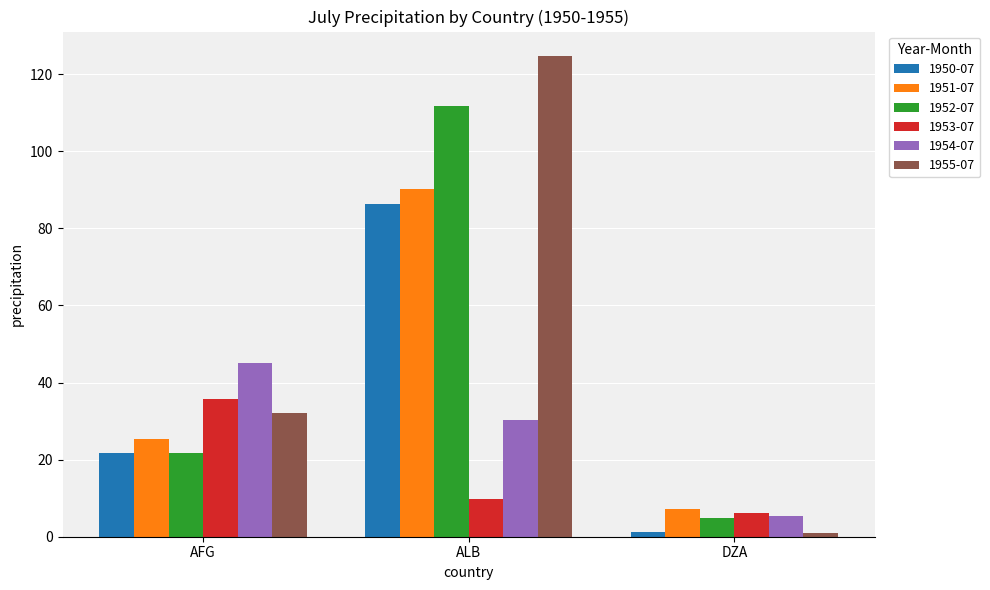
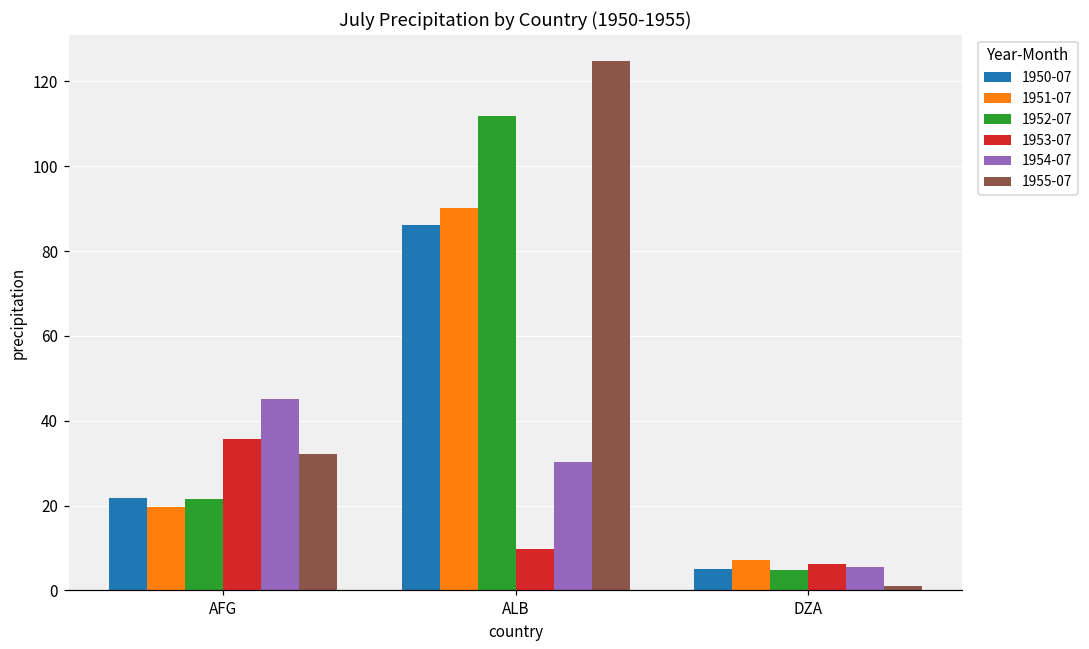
  {
    "1950-07": {
      "AFG": 22,
      "ALB": 86,
-     "DZA": 1
+     "DZA": 5
    },
    "1951-07": {
-     "AFG": 25,
+     "AFG": 20,
      "ALB": 90,
      "DZA": 7
    },
    "1952-07": {
      "AFG": 22,
      "ALB": 112,
      "DZA": 5
    },
    "1953-07": {
      "AFG": 36,
      "ALB": 10,
      "DZA": 6
    },
    "1954-07": {
      "AFG": 45,
      "ALB": 30,
      "DZA": 5
    },
    "1955-07": {
      "AFG": 32,
      "ALB": 125,
      "DZA": 1
    }
  }
